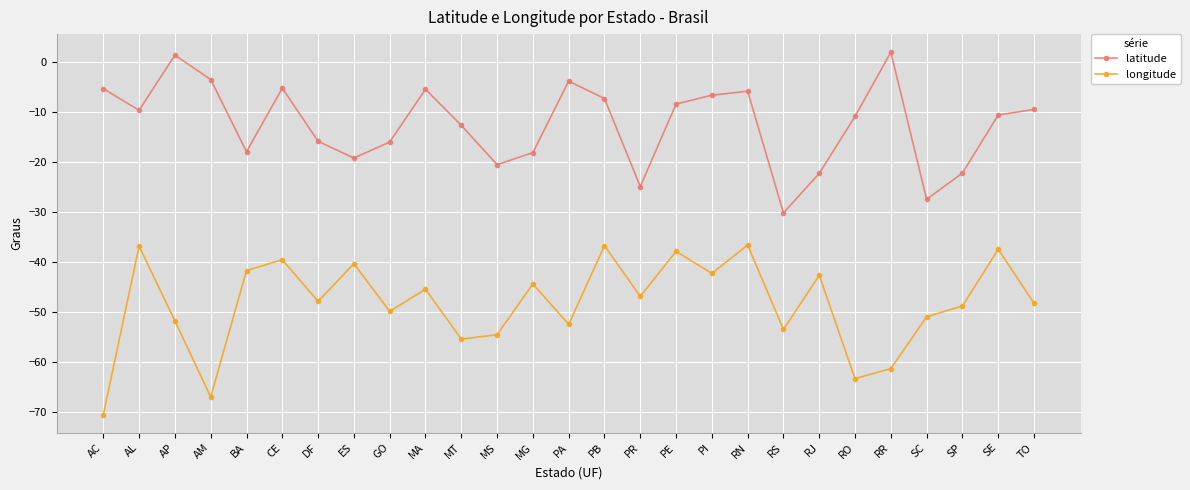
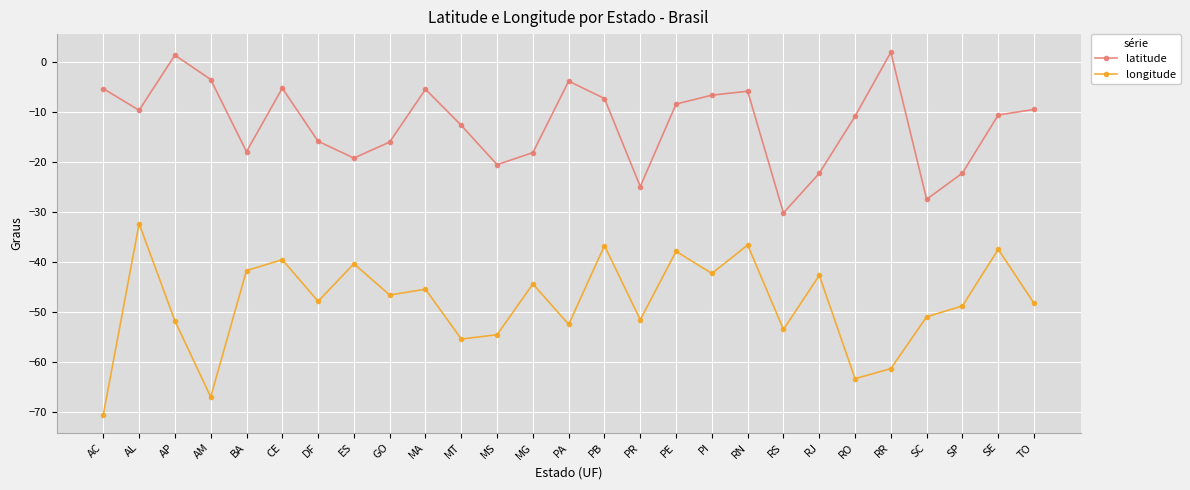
  {
    "latitude": {
      "AC": -5,
      "AL": -10,
      "AP": 1,
      "AM": -3,
      "BA": -18,
      "CE": -5,
      "DF": -16,
      "ES": -19,
      "GO": -16,
      "MA": -5,
      "MT": -13,
      "MS": -21,
      "MG": -18,
      "PA": -4,
      "PB": -7,
      "PR": -25,
      "PE": -8,
      "PI": -7,
      "RN": -6,
      "RS": -30,
      "RJ": -22,
      "RO": -11,
      "RR": 2,
      "SC": -27,
      "SP": -22,
      "SE": -11,
      "TO": -9
    },
    "longitude": {
      "AC": -71,
-     "AL": -37,
+     "AL": -32,
      "AP": -52,
      "AM": -67,
      "BA": -42,
      "CE": -40,
      "DF": -48,
      "ES": -40,
-     "GO": -50,
+     "GO": -47,
      "MA": -45,
      "MT": -55,
      "MS": -55,
      "MG": -44,
      "PA": -52,
      "PB": -37,
-     "PR": -47,
+     "PR": -52,
      "PE": -38,
      "PI": -42,
      "RN": -37,
      "RS": -54,
      "RJ": -43,
      "RO": -63,
      "RR": -61,
      "SC": -51,
      "SP": -49,
      "SE": -37,
      "TO": -48
    }
  }
